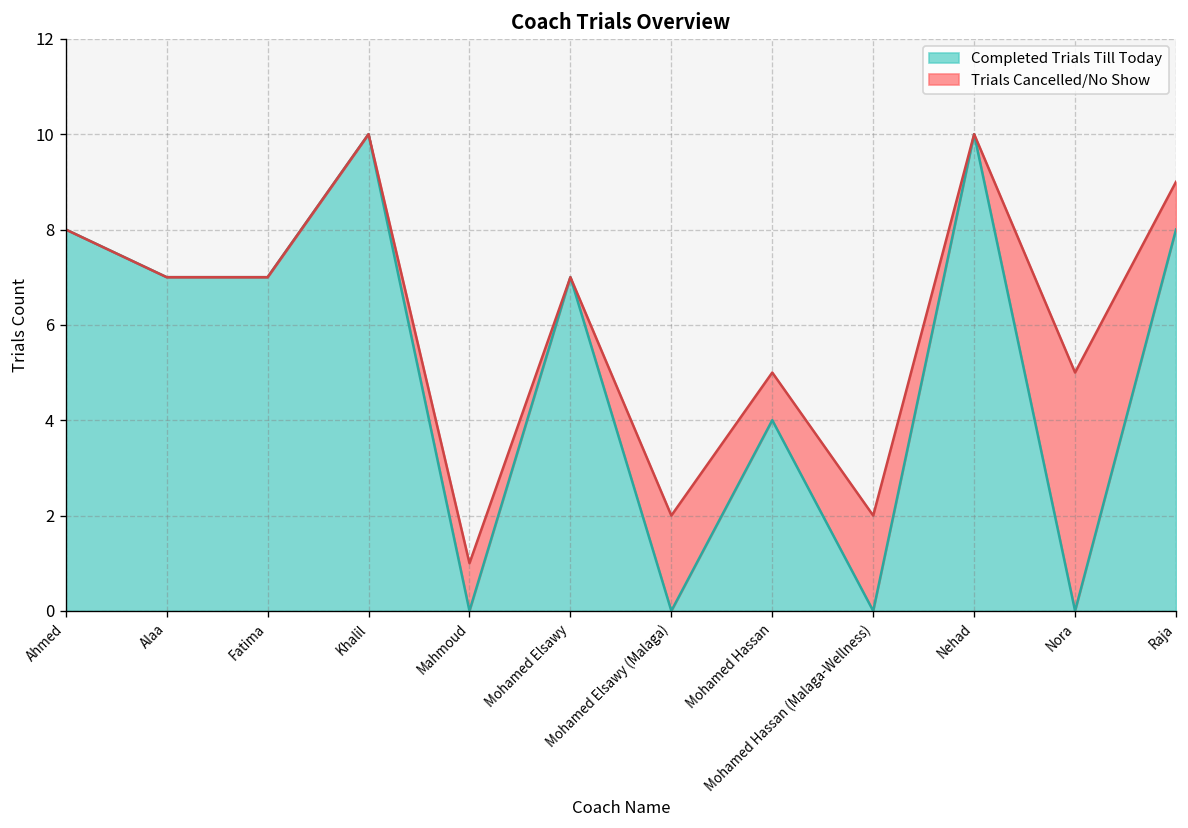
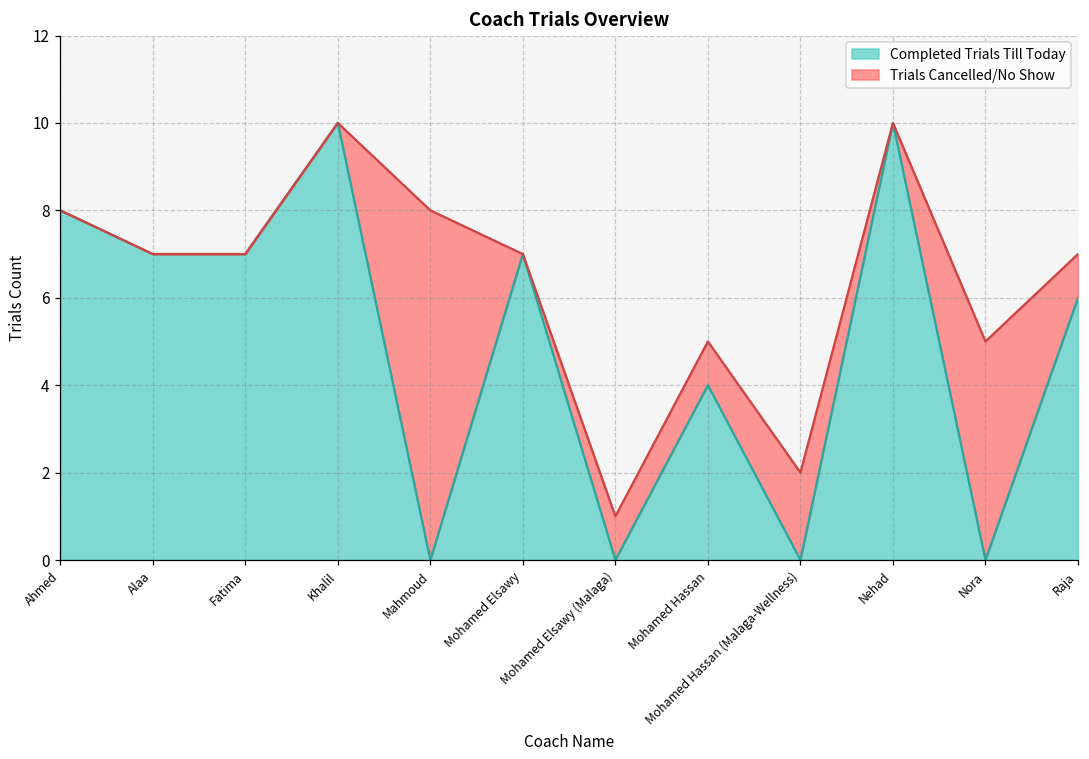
  {
    "Completed Trials Till Today": {
      "Mahmoud": 0,
      "Mohamed Elsawy (Malaga)": 0,
      "Mohamed Hassan": 4,
      "Mohamed Hassan (Malaga-Wellness)": 0,
      "Nora": 0,
-     "Raja": 8
+     "Raja": 6
    },
    "Trials Cancelled/No Show": {
-     "Mahmoud": 1,
-     "Mohamed Elsawy (Malaga)": 2,
+     "Mahmoud": 8,
+     "Mohamed Elsawy (Malaga)": 1,
      "Mohamed Hassan": 1,
      "Mohamed Hassan (Malaga-Wellness)": 2,
      "Nora": 5,
      "Raja": 1
    }
  }
